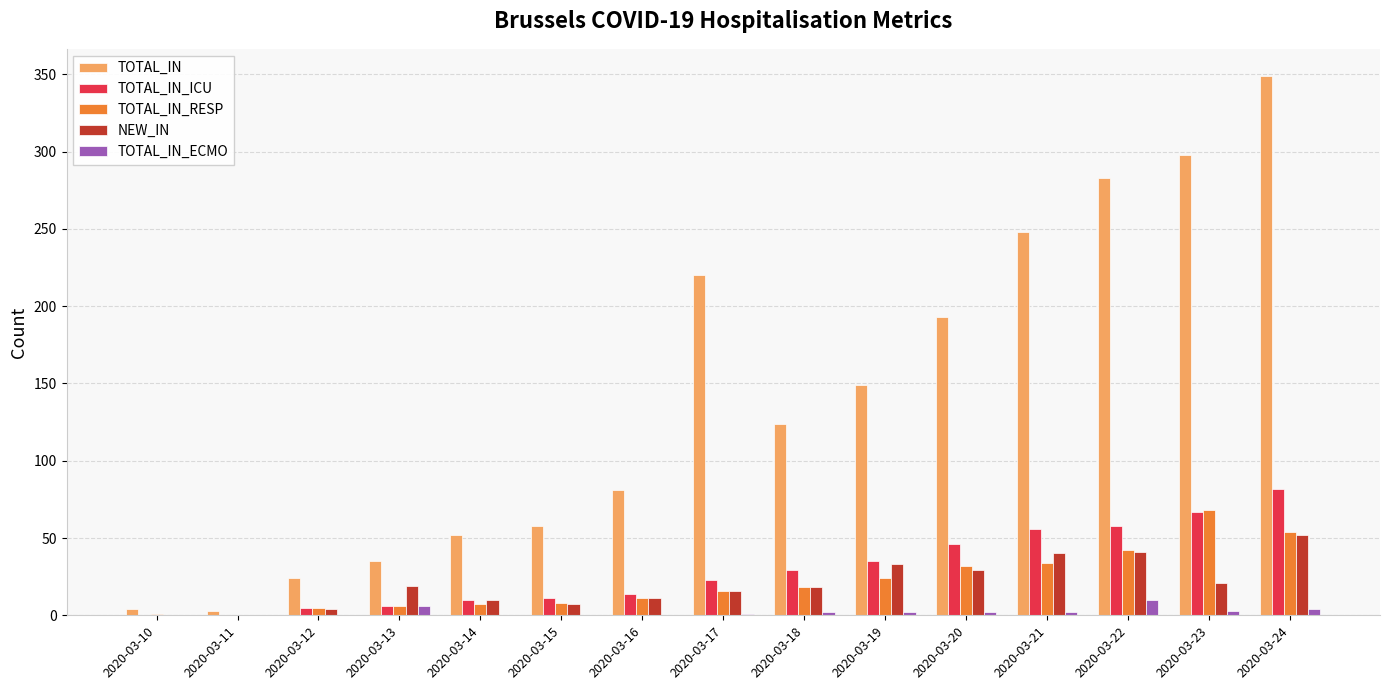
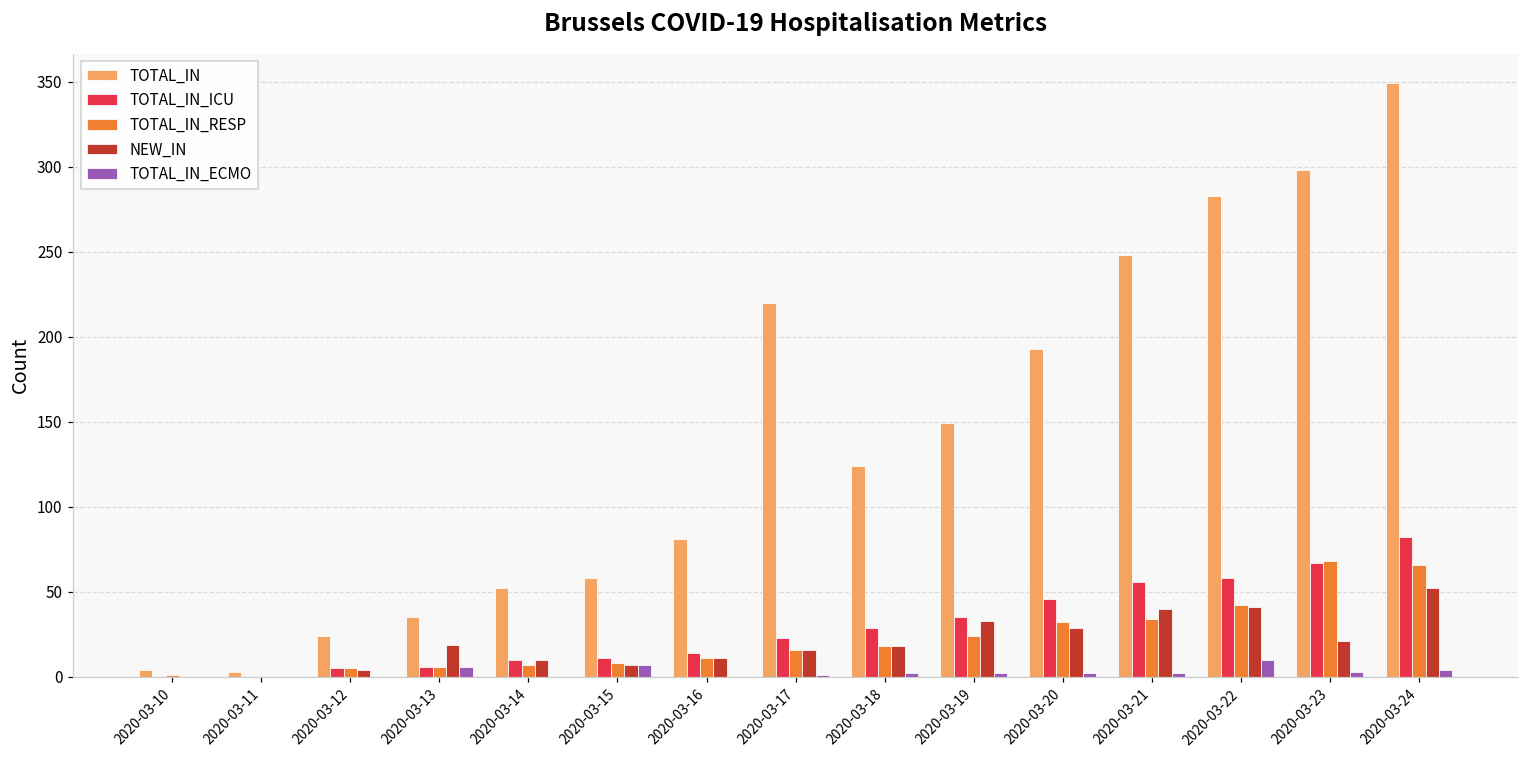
  {
    "TOTAL_IN": {
      "2020-03-10": 4,
      "2020-03-11": 3,
      "2020-03-12": 24,
      "2020-03-13": 35,
      "2020-03-14": 52,
      "2020-03-15": 58,
      "2020-03-16": 81,
      "2020-03-17": 220,
      "2020-03-18": 124,
      "2020-03-19": 149,
      "2020-03-20": 193,
      "2020-03-21": 248,
      "2020-03-22": 283,
      "2020-03-23": 298,
      "2020-03-24": 349
    },
    "TOTAL_IN_RESP": {
      "2020-03-11": 0,
      "2020-03-12": 5,
      "2020-03-13": 6,
      "2020-03-14": 7,
      "2020-03-15": 8,
      "2020-03-16": 11,
      "2020-03-17": 16,
      "2020-03-18": 18,
      "2020-03-19": 24,
      "2020-03-20": 32,
      "2020-03-21": 34,
      "2020-03-22": 42,
      "2020-03-23": 68,
-     "2020-03-24": 54
+     "2020-03-24": 66
    },
    "TOTAL_IN_ECMO": {
      "2020-03-10": 0,
      "2020-03-11": 0,
      "2020-03-12": 0,
      "2020-03-13": 6,
      "2020-03-14": 0,
-     "2020-03-15": 0,
+     "2020-03-15": 7,
      "2020-03-16": 0,
      "2020-03-18": 2,
      "2020-03-19": 2,
      "2020-03-20": 2,
      "2020-03-21": 2,
      "2020-03-22": 10,
      "2020-03-23": 3,
      "2020-03-24": 4
    }
  }
